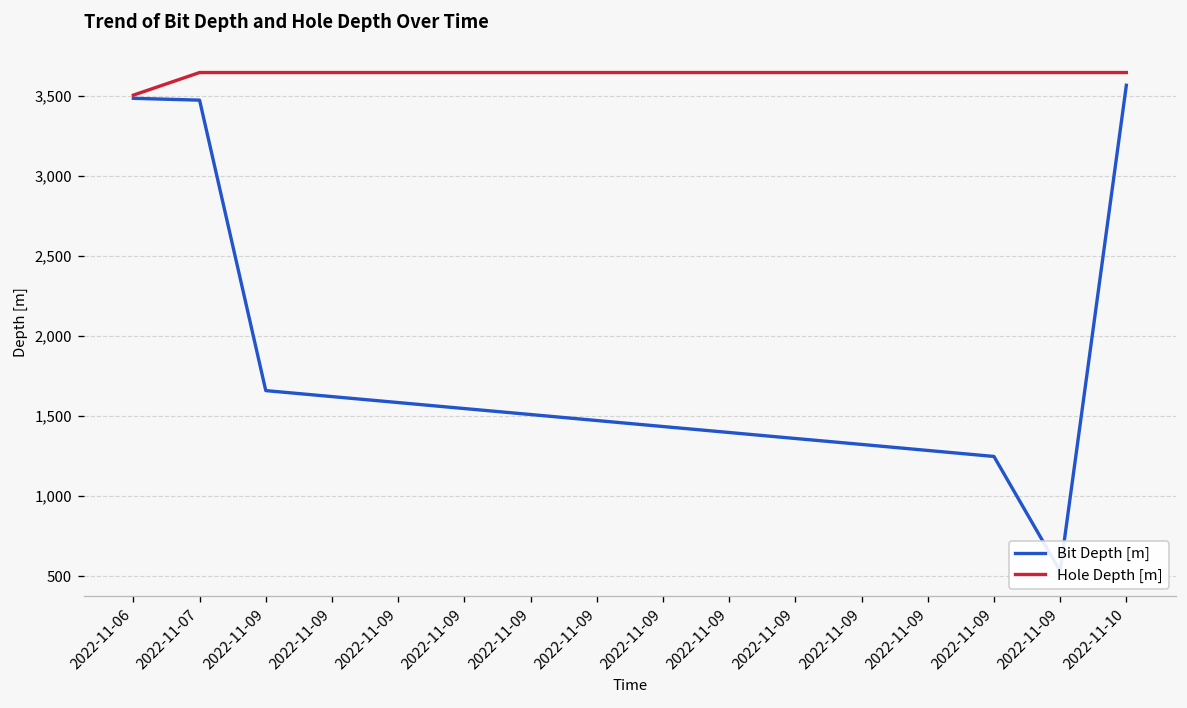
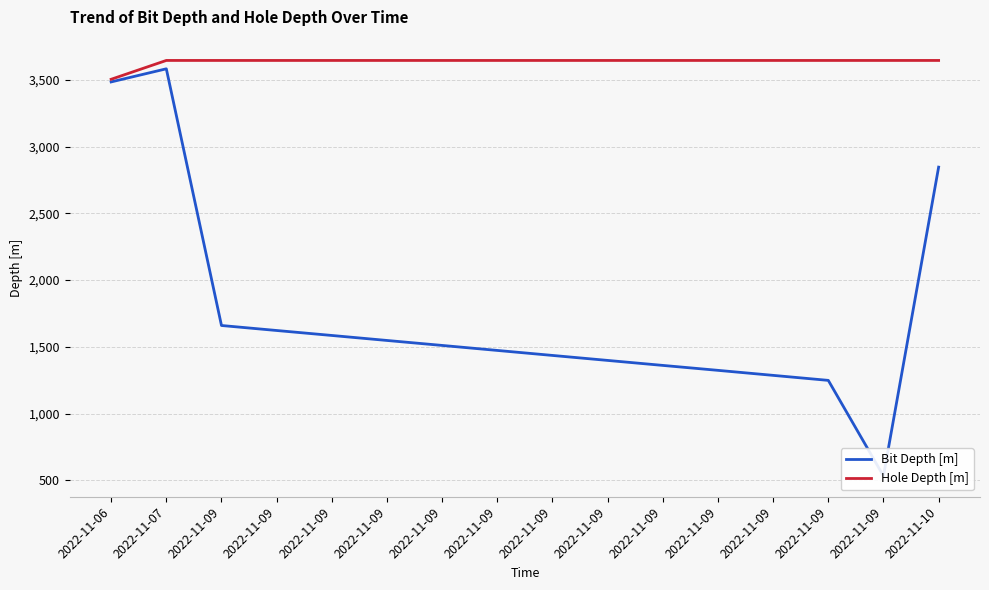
  {
    "Bit Depth [m]": {
      "2022-11-06": "3,480",
-     "2022-11-07": "3,470",
-     "2022-11-10": "3,570"
+     "2022-11-07": "3,580",
+     "2022-11-10": "2,850"
    },
    "Hole Depth [m]": {
      "2022-11-06": "3,500",
      "2022-11-07": "3,650",
      "2022-11-10": "3,650"
    }
  }
